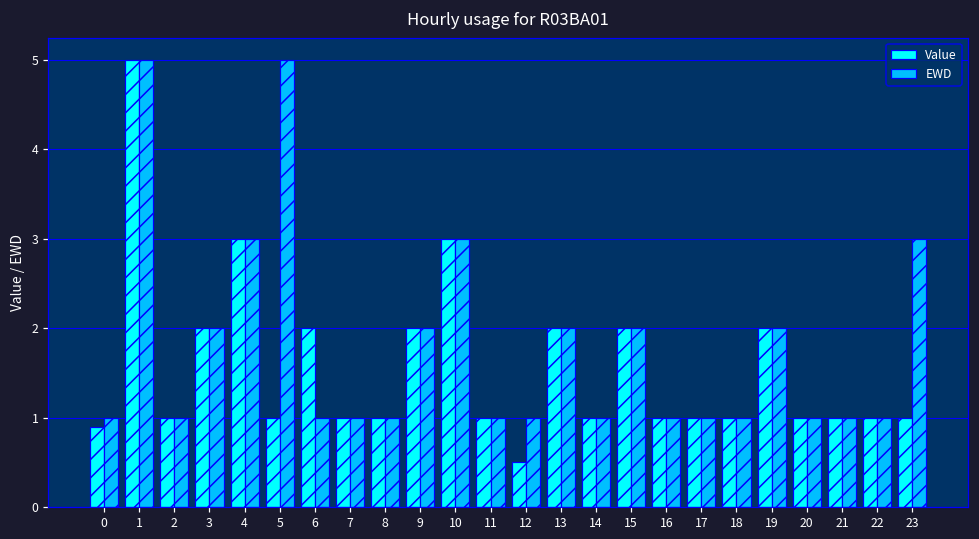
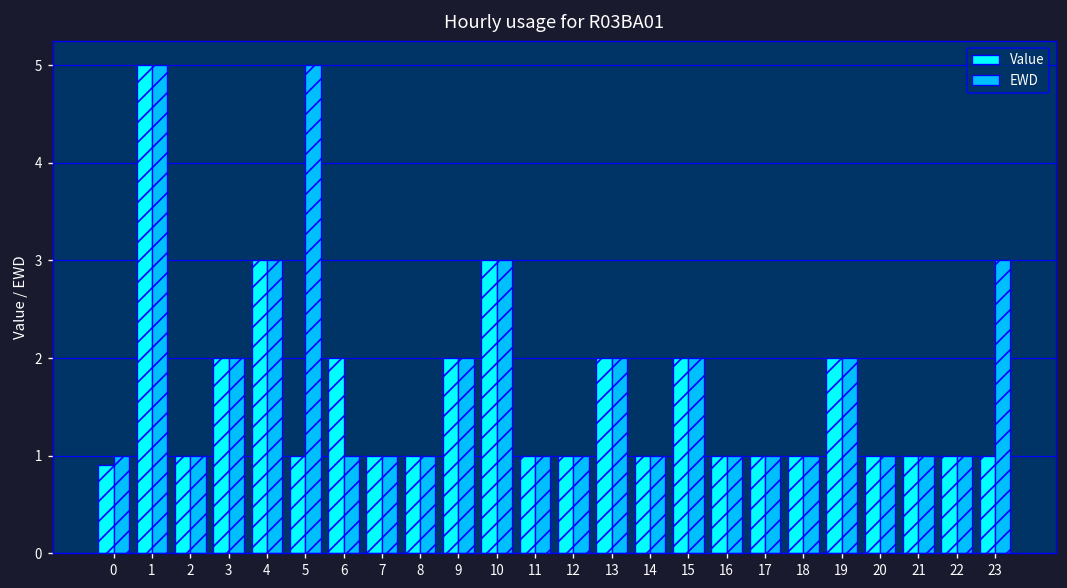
  {
    "Value": {
      "0": 0.9,
      "1": 5.0,
      "2": 1.0,
      "3": 2.0,
      "4": 3.0,
      "5": 1.0,
      "6": 2.0,
      "7": 1.0,
      "8": 1.0,
      "9": 2.0,
      "10": 3.0,
      "11": 1.0,
-     "12": 0.5,
+     "12": 1.0,
      "13": 2.0,
      "14": 1.0,
      "15": 2.0,
      "16": 1.0,
      "17": 1.0,
      "18": 1.0,
      "19": 2.0,
      "20": 1.0,
      "21": 1.0,
      "22": 1.0,
      "23": 1.0
    },
    "EWD": {
      "0": 1.0,
      "1": 5.0,
      "2": 1.0,
      "3": 2.0,
      "4": 3.0,
      "5": 5.0,
      "6": 1.0,
      "7": 1.0,
      "8": 1.0,
      "9": 2.0,
      "10": 3.0,
      "11": 1.0,
      "12": 1.0,
      "13": 2.0,
      "14": 1.0,
      "15": 2.0,
      "16": 1.0,
      "17": 1.0,
      "18": 1.0,
      "19": 2.0,
      "20": 1.0,
      "21": 1.0,
      "22": 1.0,
      "23": 3.0
    }
  }
